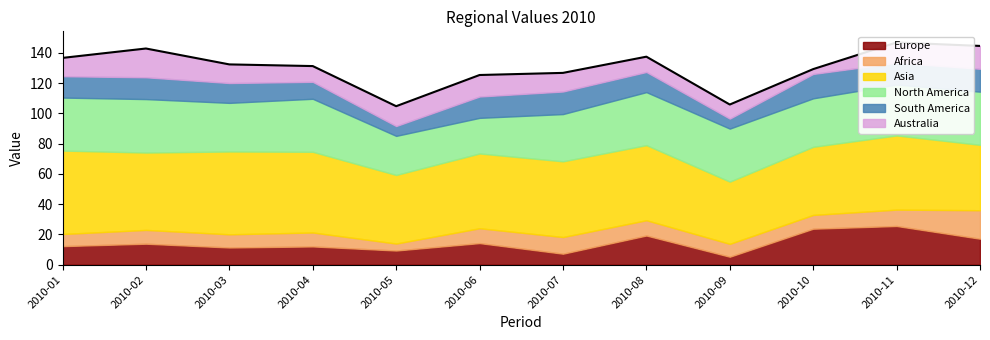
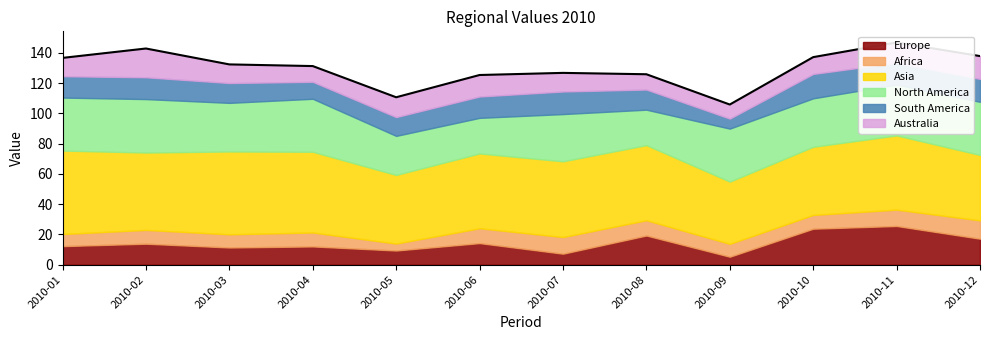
  {
    "Europe": {
      "2010-01": 12,
      "2010-02": 14,
      "2010-03": 11,
      "2010-04": 12,
      "2010-05": 9,
      "2010-06": 14,
      "2010-07": 7,
      "2010-08": 19,
      "2010-09": 5,
      "2010-10": 24,
      "2010-11": 26,
      "2010-12": 17
    },
    "Africa": {
      "2010-01": 8,
      "2010-02": 9,
      "2010-03": 9,
      "2010-04": 9,
      "2010-05": 5,
      "2010-06": 10,
      "2010-07": 11,
      "2010-08": 10,
      "2010-09": 9,
      "2010-10": 9,
      "2010-11": 11,
-     "2010-12": 19
+     "2010-12": 12
    },
    "Asia": {
      "2010-01": 55,
      "2010-02": 51,
      "2010-03": 55,
      "2010-04": 53,
      "2010-05": 45,
      "2010-06": 49,
      "2010-07": 50,
      "2010-08": 50,
      "2010-09": 41,
      "2010-10": 45,
      "2010-11": 49,
      "2010-12": 43
    },
    "North America": {
      "2010-01": 35,
      "2010-02": 35,
      "2010-03": 32,
      "2010-04": 35,
      "2010-05": 26,
      "2010-06": 24,
      "2010-07": 31,
-     "2010-08": 35,
+     "2010-08": 23,
      "2010-09": 35,
      "2010-10": 32,
      "2010-12": 35
    },
    "South America": {
      "2010-01": 14,
      "2010-02": 14,
      "2010-03": 13,
      "2010-04": 11,
-     "2010-05": 7,
+     "2010-05": 12,
      "2010-06": 14,
      "2010-07": 15,
      "2010-08": 13,
      "2010-09": 7,
      "2010-10": 16,
      "2010-12": 15
    },
    "Australia": {
      "2010-01": 12,
      "2010-02": 19,
      "2010-03": 12,
      "2010-04": 10,
      "2010-05": 13,
      "2010-06": 14,
      "2010-07": 12,
      "2010-08": 10,
      "2010-09": 9,
-     "2010-10": 3,
+     "2010-10": 11,
      "2010-12": 15
    }
  }
